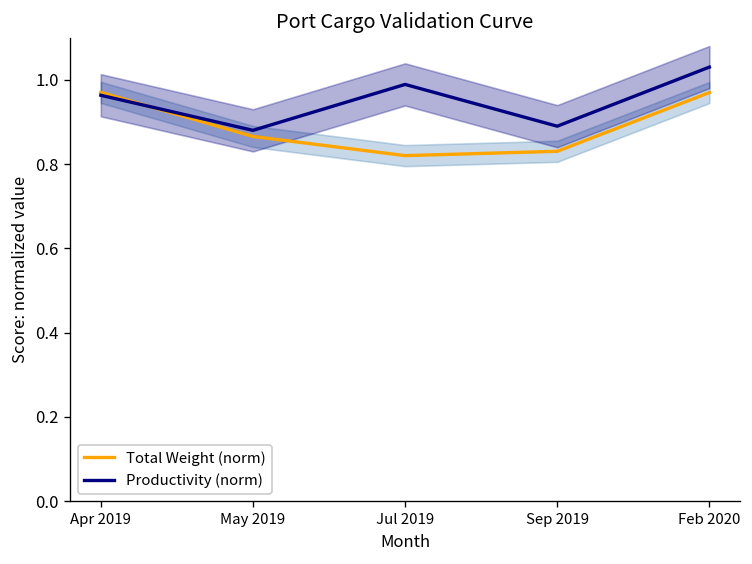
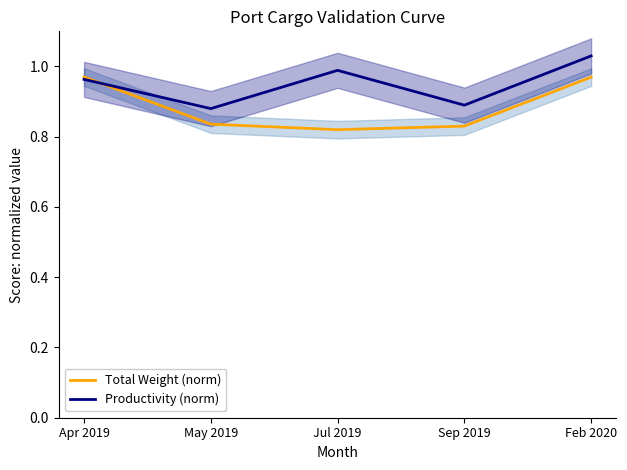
  {
    "Total Weight (norm)": {
-     "May 2019": 0.87,
+     "May 2019": 0.84,
      "Jul 2019": 0.82,
      "Sep 2019": 0.83,
      "Feb 2020": 0.97
    }
  }
